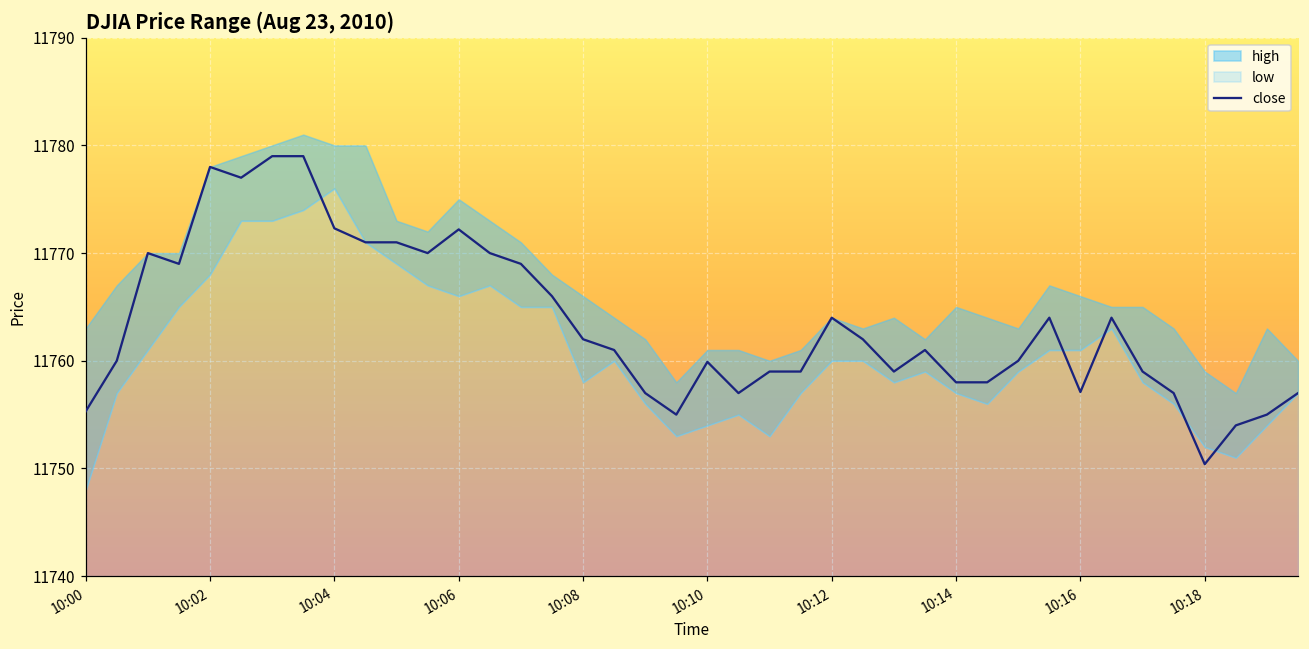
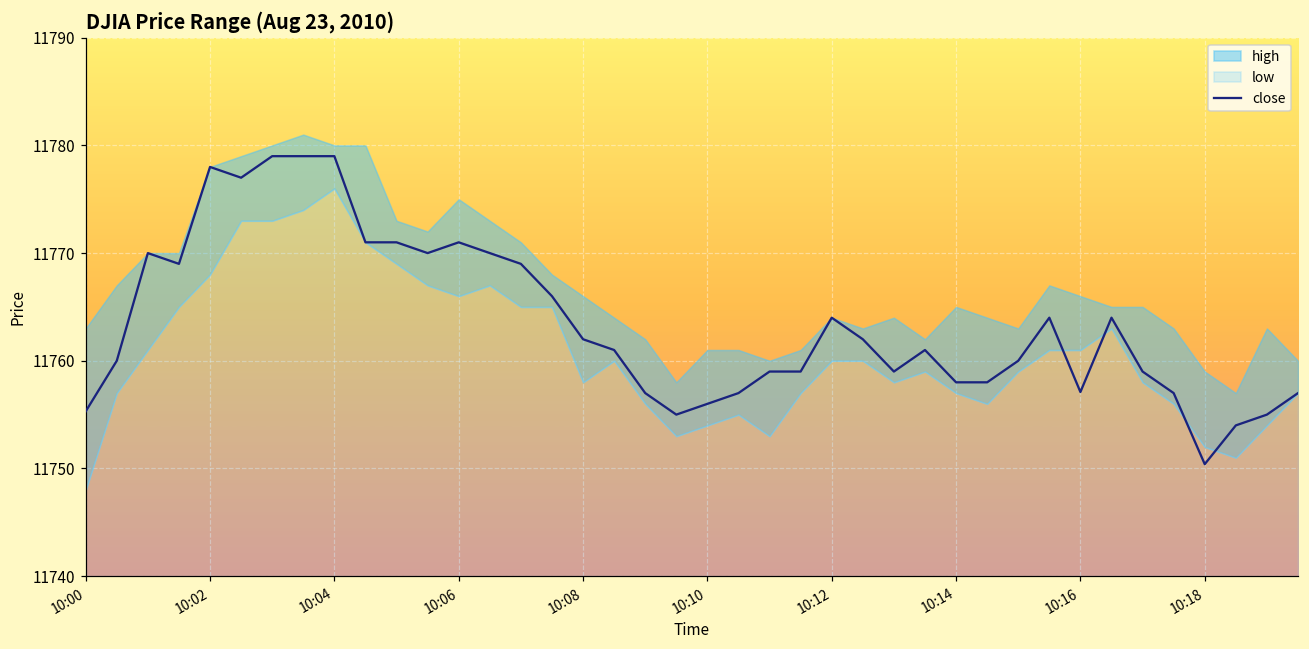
  {
    "close": {
      "10:00": 11755,
-     "10:04": 11772,
-     "10:06": 11772,
+     "10:04": 11779,
+     "10:06": 11771,
      "10:08": 11762,
-     "10:10": 11760,
+     "10:10": 11756,
      "10:14": 11758,
      "10:16": 11757,
      "10:18": 11750
    }
  }
